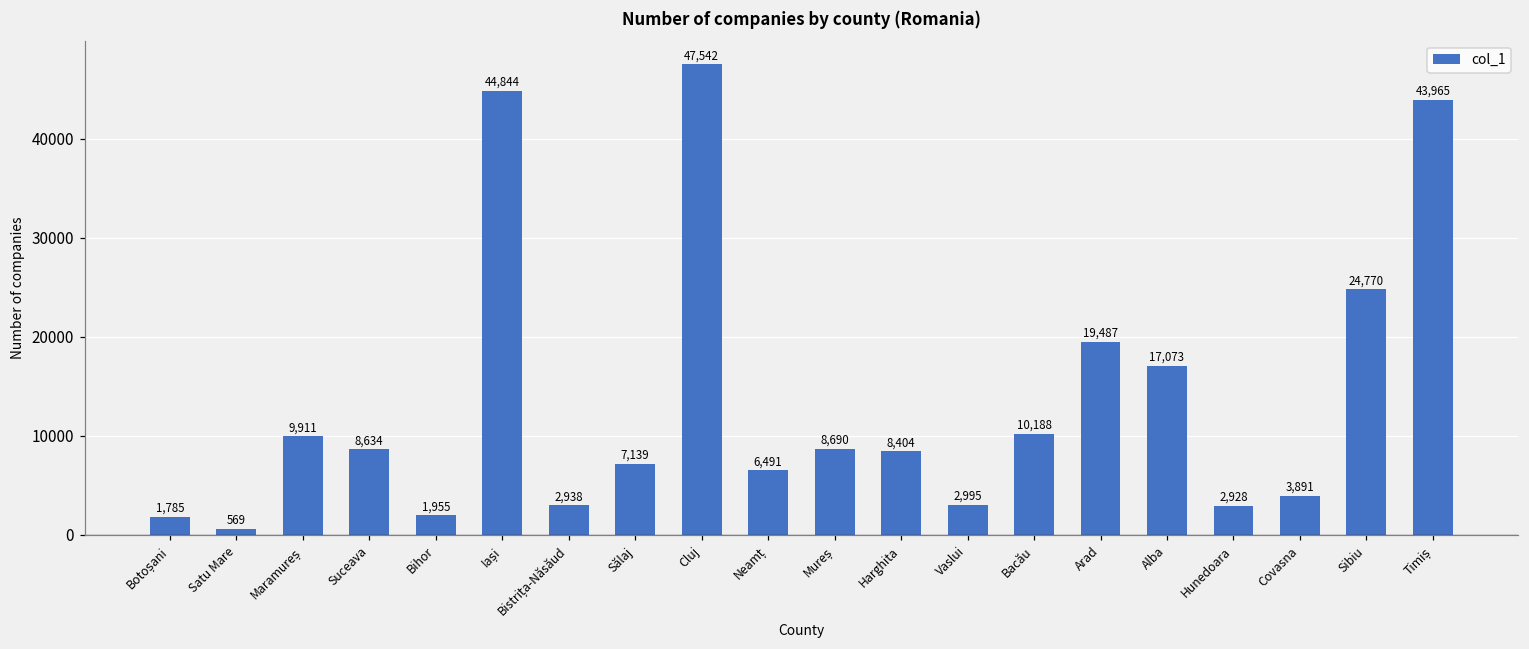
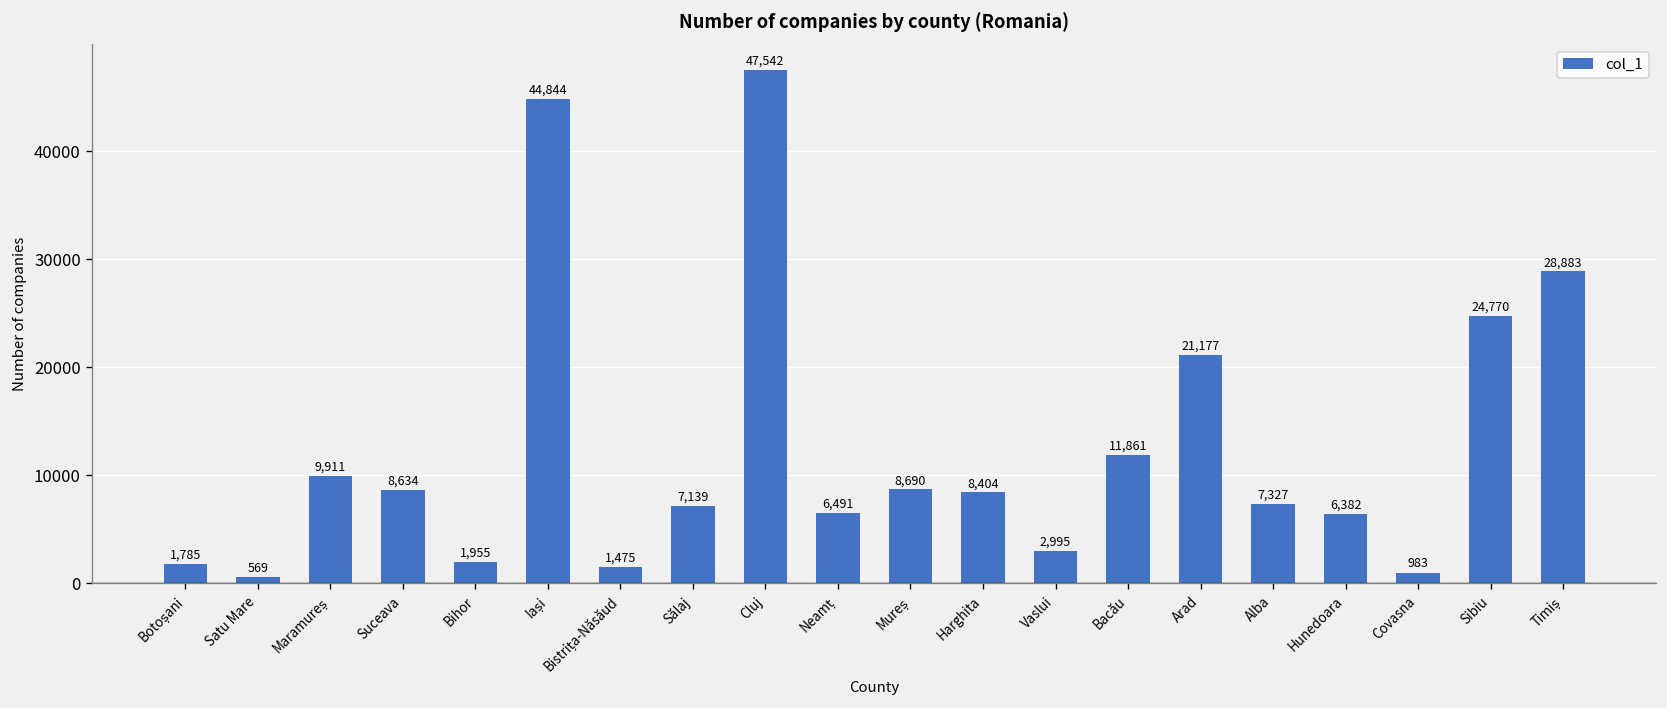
  {
    "Botoșani": "1,785",
    "Satu Mare": "569",
    "Maramureș": "9,911",
    "Suceava": "8,634",
    "Bihor": "1,955",
    "Iași": "44,844",
-   "Bistrița-Năsăud": "2,938",
+   "Bistrița-Năsăud": "1,475",
    "Sălaj": "7,139",
    "Cluj": "47,542",
    "Neamț": "6,491",
    "Mureș": "8,690",
    "Harghita": "8,404",
    "Vaslui": "2,995",
-   "Bacău": "10,188",
-   "Arad": "19,487",
-   "Alba": "17,073",
-   "Hunedoara": "2,928",
-   "Covasna": "3,891",
+   "Bacău": "11,861",
+   "Arad": "21,177",
+   "Alba": "7,327",
+   "Hunedoara": "6,382",
+   "Covasna": "983",
    "Sibiu": "24,770",
-   "Timiș": "43,965"
+   "Timiș": "28,883"
  }
